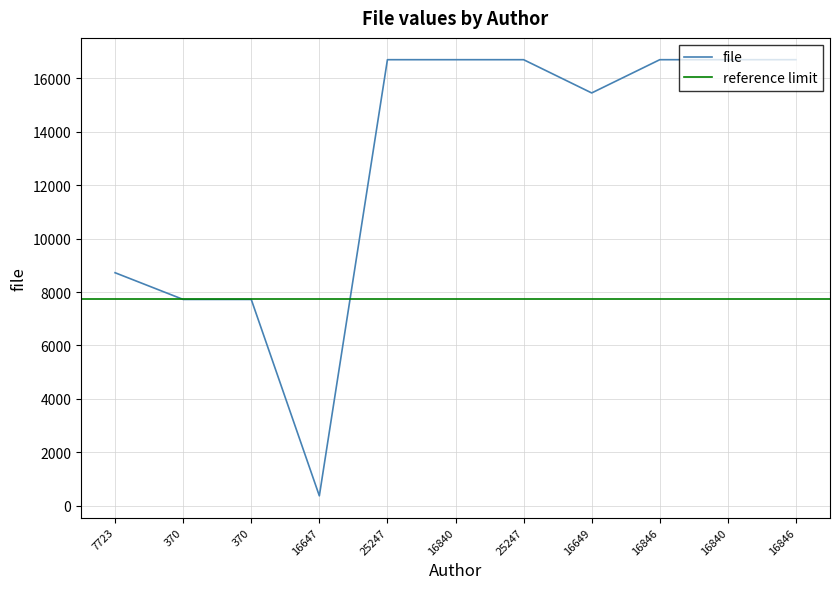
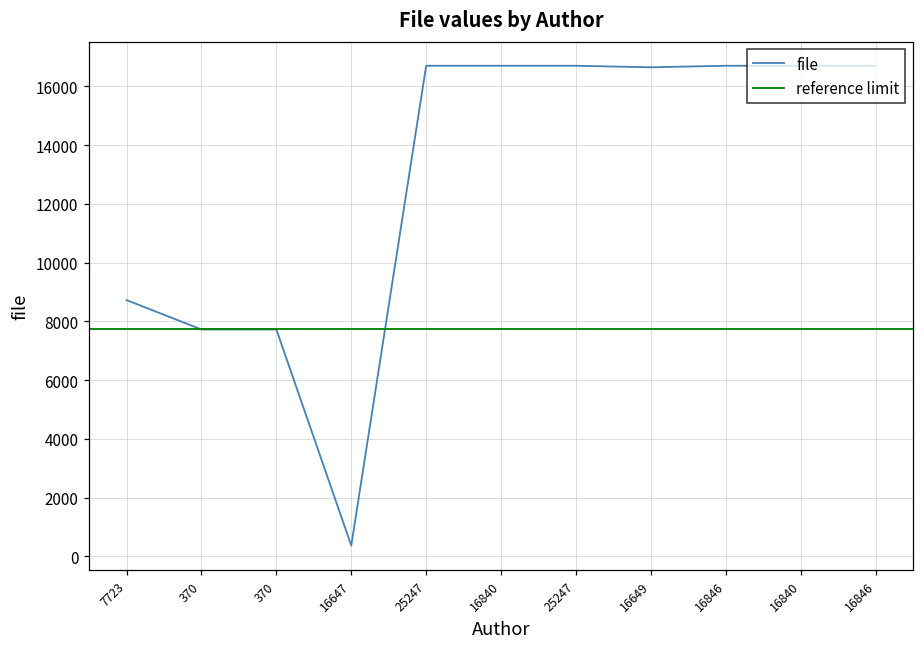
  {
    "7723": 8700,
    "16647": 400,
-   "16649": 15500
+   "16649": 16600
  }
